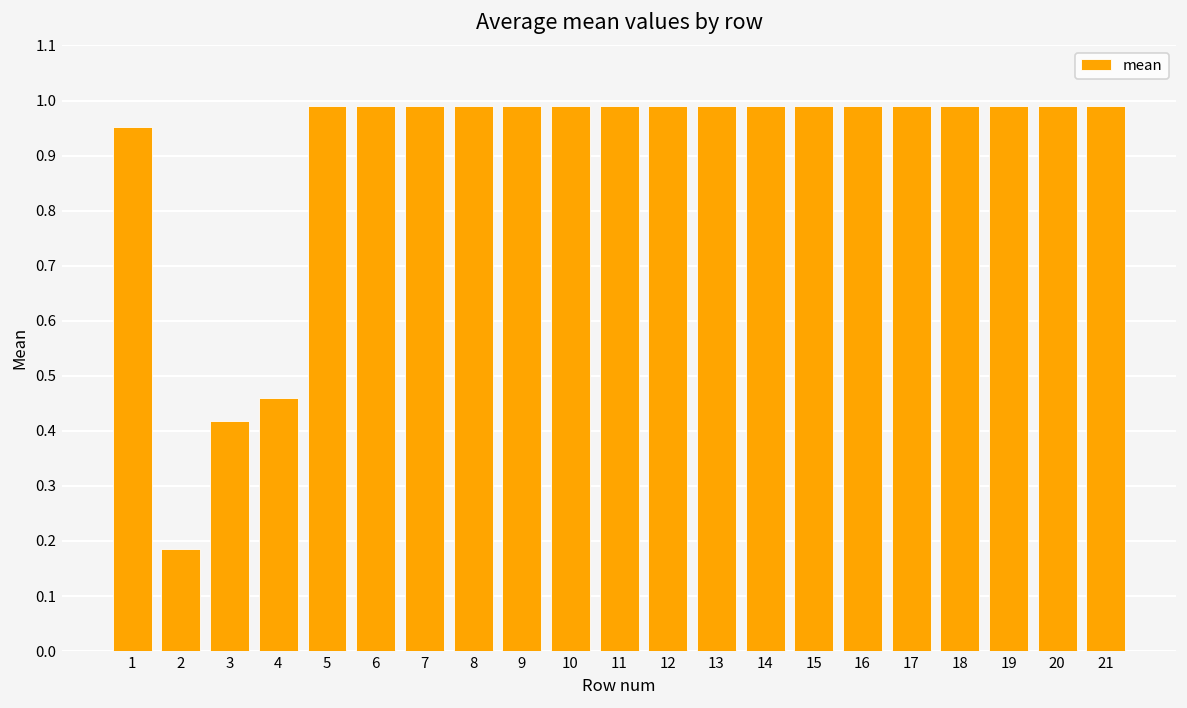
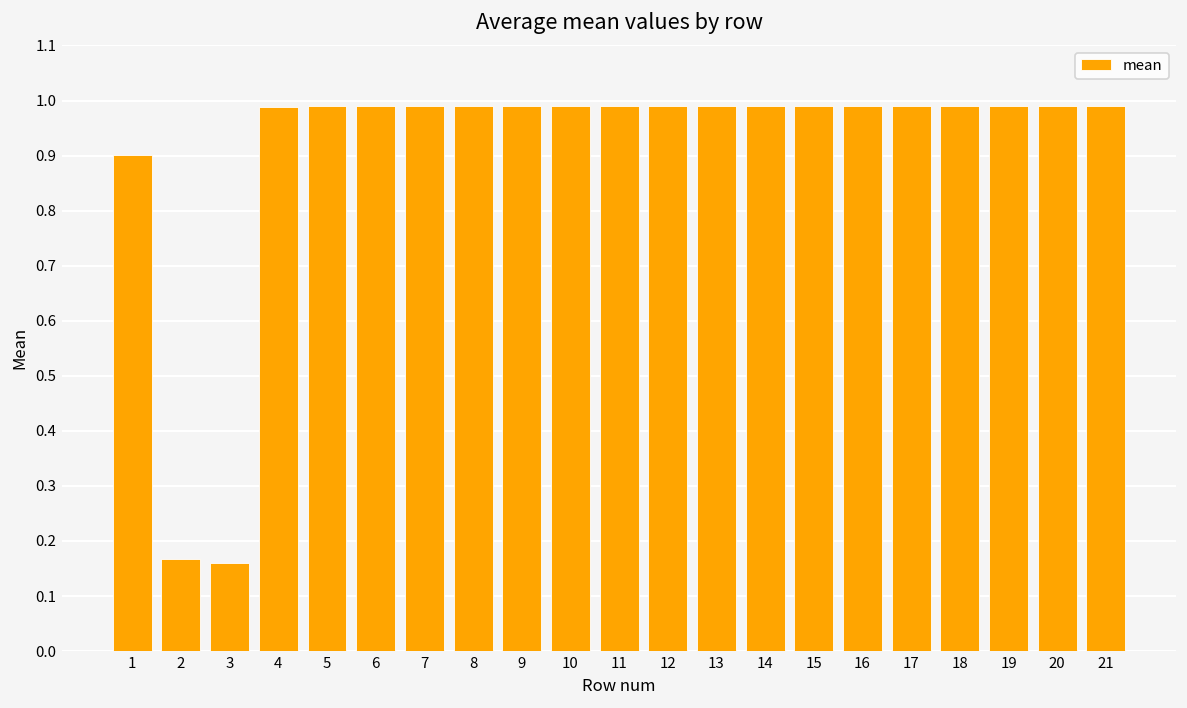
  {
-   "1": 0.95,
-   "2": 0.19,
-   "3": 0.42,
-   "4": 0.46,
+   "1": 0.90,
+   "2": 0.17,
+   "3": 0.16,
+   "4": 0.99,
    "5": 0.99,
    "6": 0.99,
    "7": 0.99,
    "8": 0.99,
    "9": 0.99,
    "10": 0.99,
    "11": 0.99,
    "12": 0.99,
    "13": 0.99,
    "14": 0.99,
    "15": 0.99,
    "16": 0.99,
    "17": 0.99,
    "18": 0.99,
    "19": 0.99,
    "20": 0.99,
    "21": 0.99
  }
